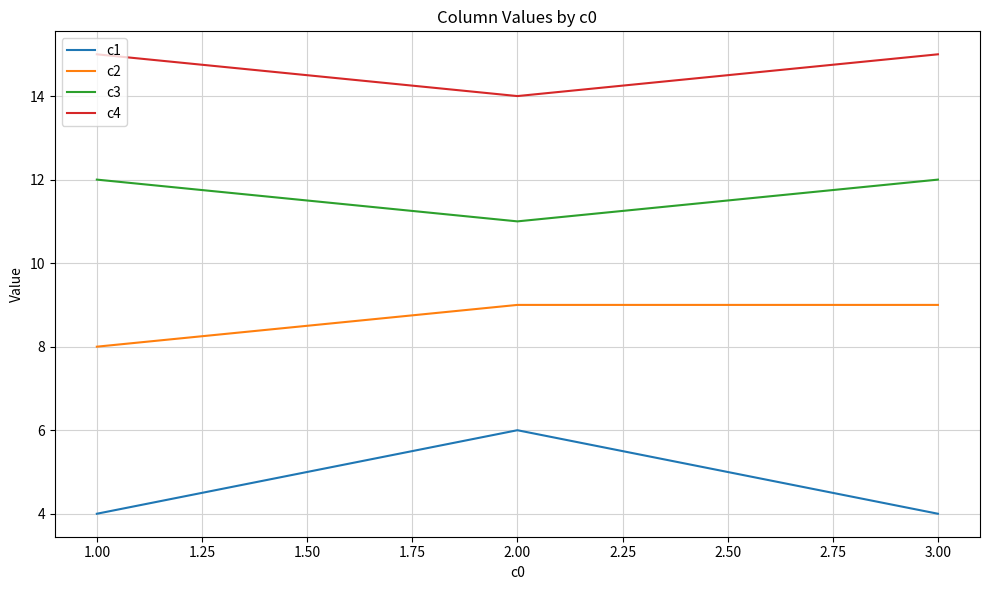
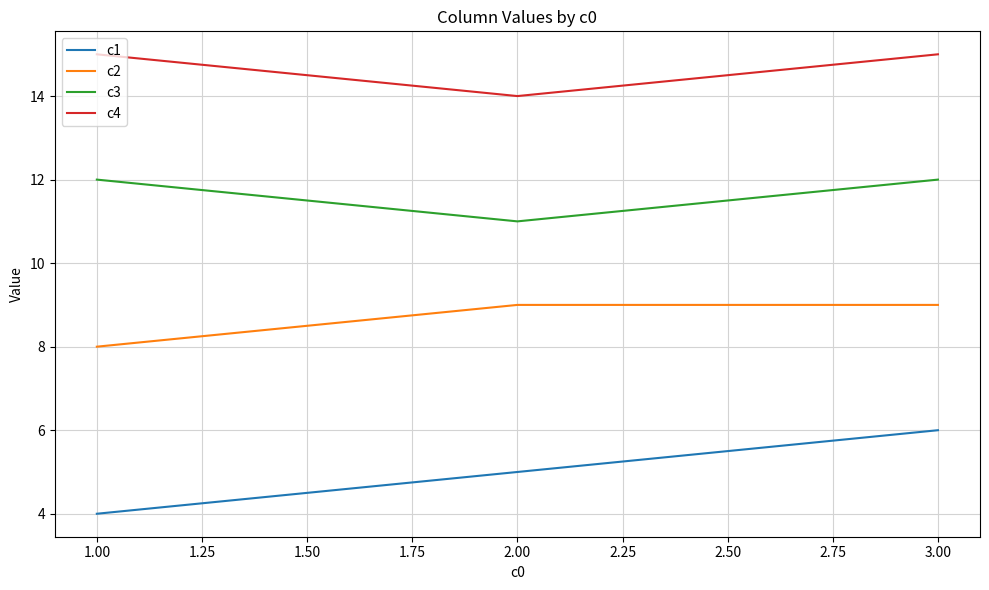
  {
    "c1": {
      "1.00": 4,
-     "2.00": 6,
-     "3.00": 4
+     "2.00": 5,
+     "3.00": 6
    },
    "c2": {
      "1.00": 8,
      "2.00": 9,
      "3.00": 9
    },
    "c3": {
      "1.00": 12,
      "2.00": 11,
      "3.00": 12
    },
    "c4": {
      "2.00": 14,
      "3.00": 15
    }
  }
